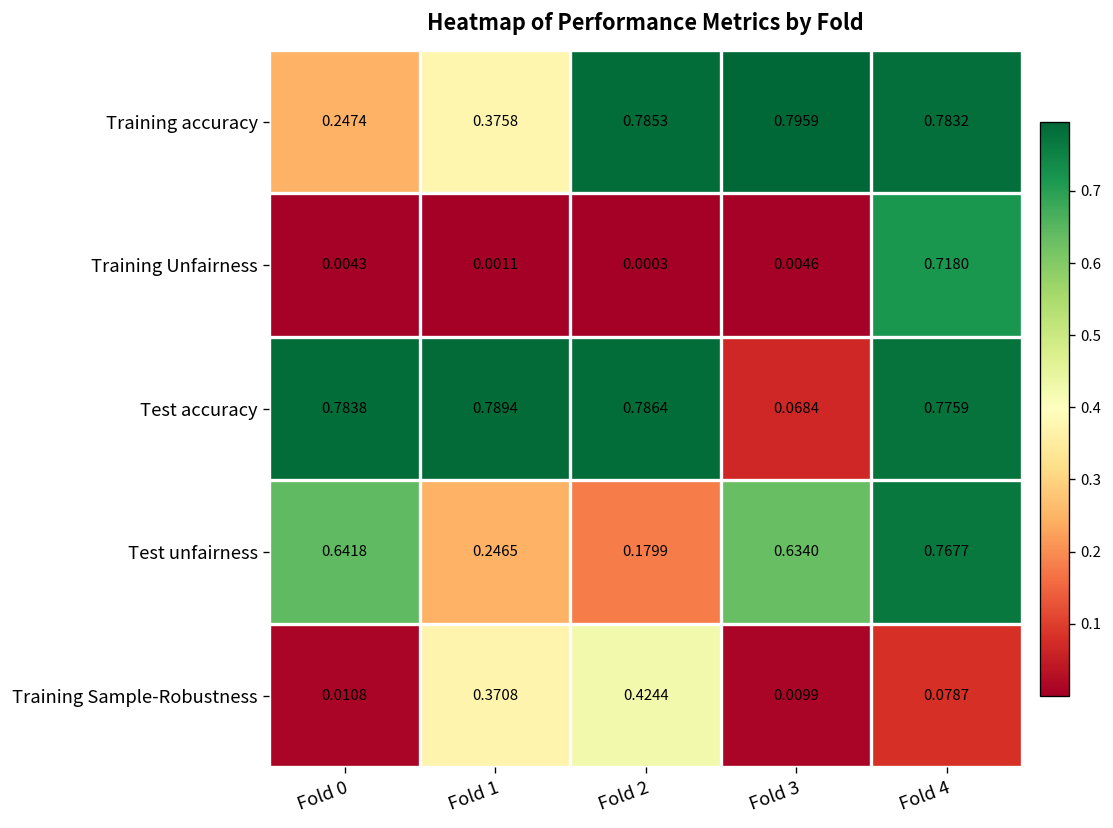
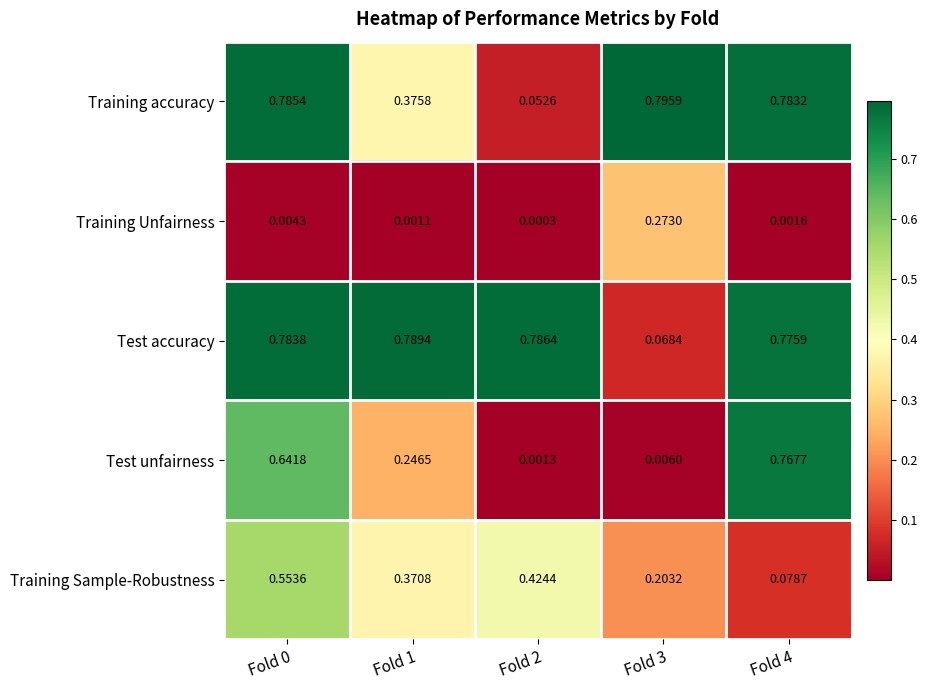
  {
    "Training accuracy": {
-     "Fold 0": 0.2474,
+     "Fold 0": 0.7854,
      "Fold 1": 0.3758,
-     "Fold 2": 0.7853,
+     "Fold 2": 0.0526,
      "Fold 3": 0.7959,
      "Fold 4": 0.7832
    },
    "Training Unfairness": {
      "Fold 0": 0.0043,
      "Fold 1": 0.0011,
      "Fold 2": 0.0003,
-     "Fold 3": 0.0046,
-     "Fold 4": 0.7180
+     "Fold 3": 0.2730,
+     "Fold 4": 0.0016
    },
    "Test accuracy": {
      "Fold 0": 0.7838,
      "Fold 1": 0.7894,
      "Fold 2": 0.7864,
      "Fold 3": 0.0684,
      "Fold 4": 0.7759
    },
    "Test unfairness": {
      "Fold 0": 0.6418,
      "Fold 1": 0.2465,
-     "Fold 2": 0.1799,
-     "Fold 3": 0.6340,
+     "Fold 2": 0.0013,
+     "Fold 3": 0.0060,
      "Fold 4": 0.7677
    },
    "Training Sample-Robustness": {
-     "Fold 0": 0.0108,
+     "Fold 0": 0.5536,
      "Fold 1": 0.3708,
      "Fold 2": 0.4244,
-     "Fold 3": 0.0099,
+     "Fold 3": 0.2032,
      "Fold 4": 0.0787
    }
  }
